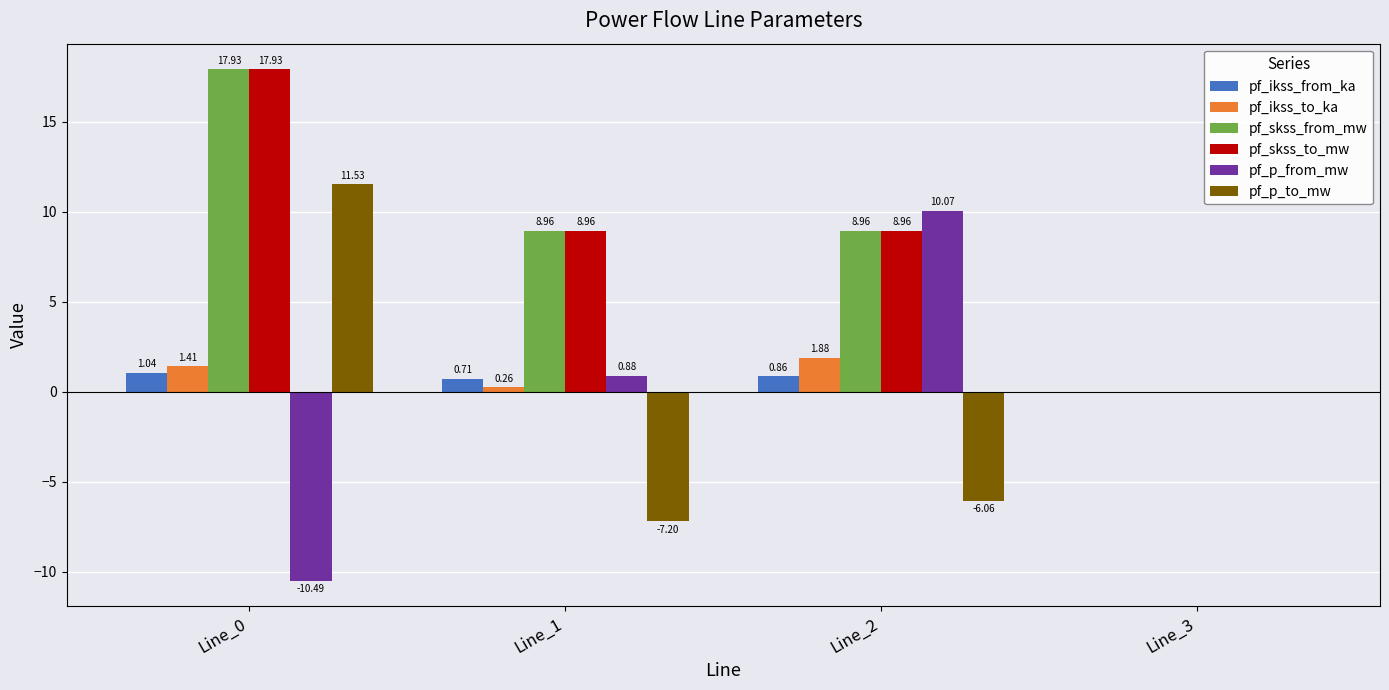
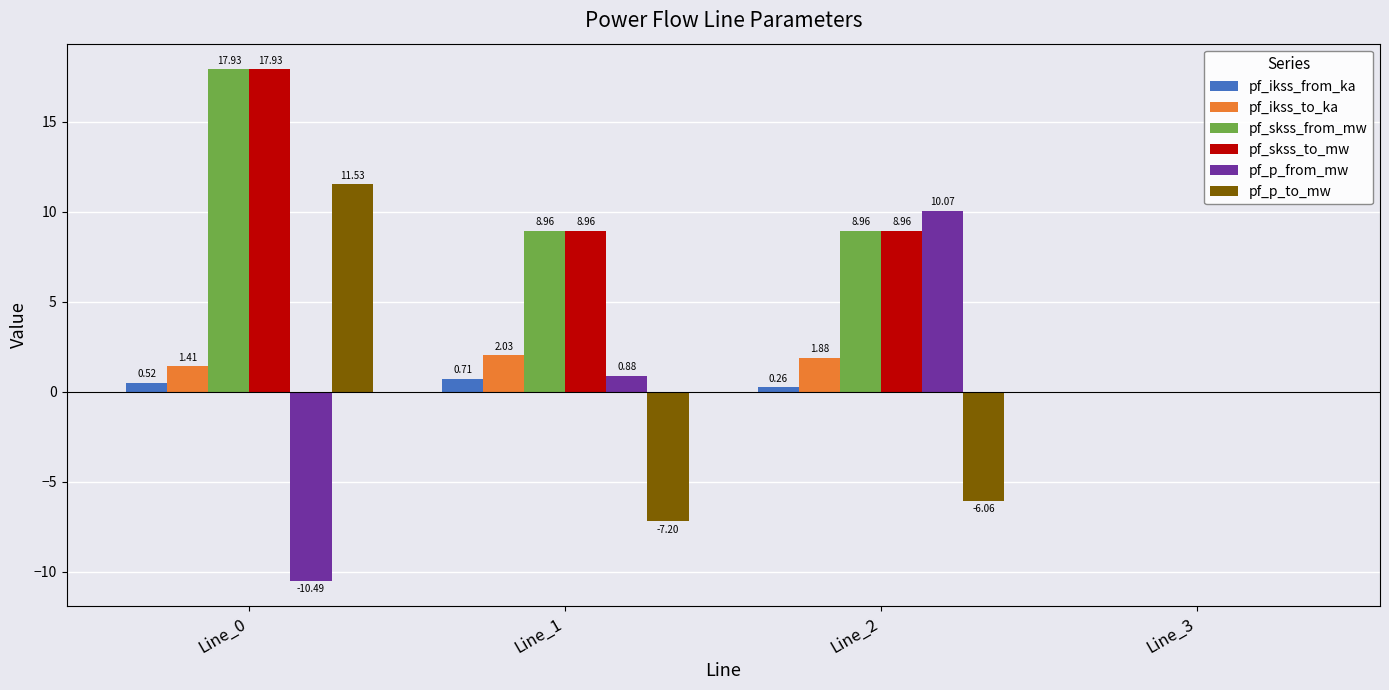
  {
    "pf_ikss_from_ka": {
-     "Line_0": 1.04,
+     "Line_0": 0.52,
      "Line_1": 0.71,
-     "Line_2": 0.86
+     "Line_2": 0.26
    },
    "pf_ikss_to_ka": {
      "Line_0": 1.41,
-     "Line_1": 0.26,
+     "Line_1": 2.03,
      "Line_2": 1.88
    },
    "pf_skss_from_mw": {
      "Line_0": 17.93,
      "Line_1": 8.96,
      "Line_2": 8.96
    },
    "pf_skss_to_mw": {
      "Line_0": 17.93,
      "Line_1": 8.96,
      "Line_2": 8.96
    },
    "pf_p_from_mw": {
      "Line_0": -10.49,
      "Line_1": 0.88,
      "Line_2": 10.07
    },
    "pf_p_to_mw": {
      "Line_0": 11.53,
      "Line_1": -7.20,
      "Line_2": -6.06
    }
  }
